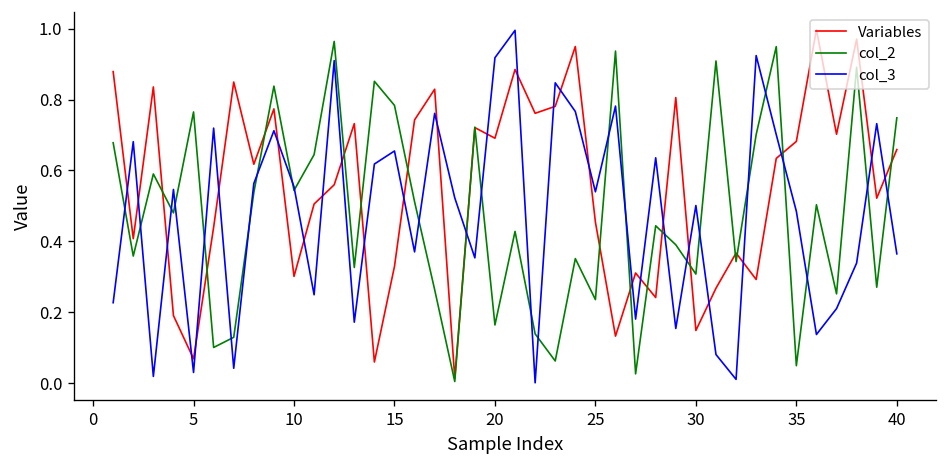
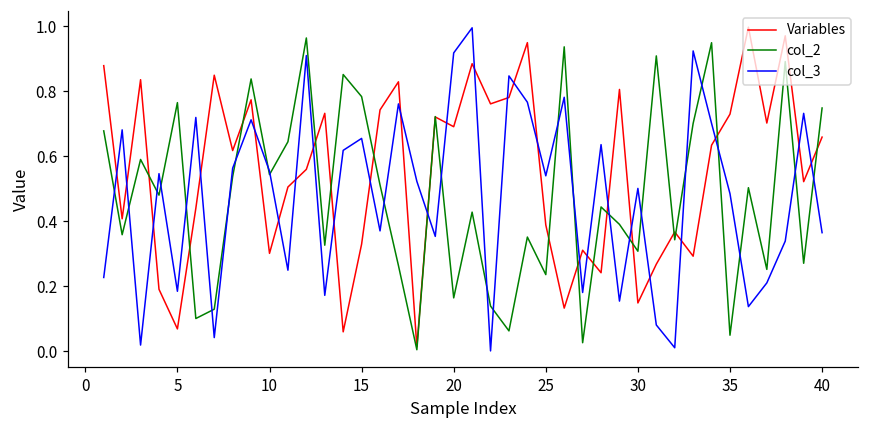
  {
    "Variables": {
      "5": 0.07,
      "10": 0.30,
      "15": 0.33,
      "20": 0.69,
-     "25": 0.45,
+     "25": 0.39,
      "30": 0.15,
-     "35": 0.68,
+     "35": 0.73,
      "40": 0.66
    },
    "col_2": {
      "5": 0.76,
      "10": 0.54,
      "15": 0.78,
      "20": 0.16,
      "25": 0.24,
      "30": 0.31,
      "35": 0.05,
      "40": 0.75
    },
    "col_3": {
-     "5": 0.03,
+     "5": 0.18,
      "10": 0.55,
      "15": 0.65,
      "20": 0.92,
      "25": 0.54,
      "30": 0.50,
      "35": 0.48,
      "40": 0.36
    }
  }
